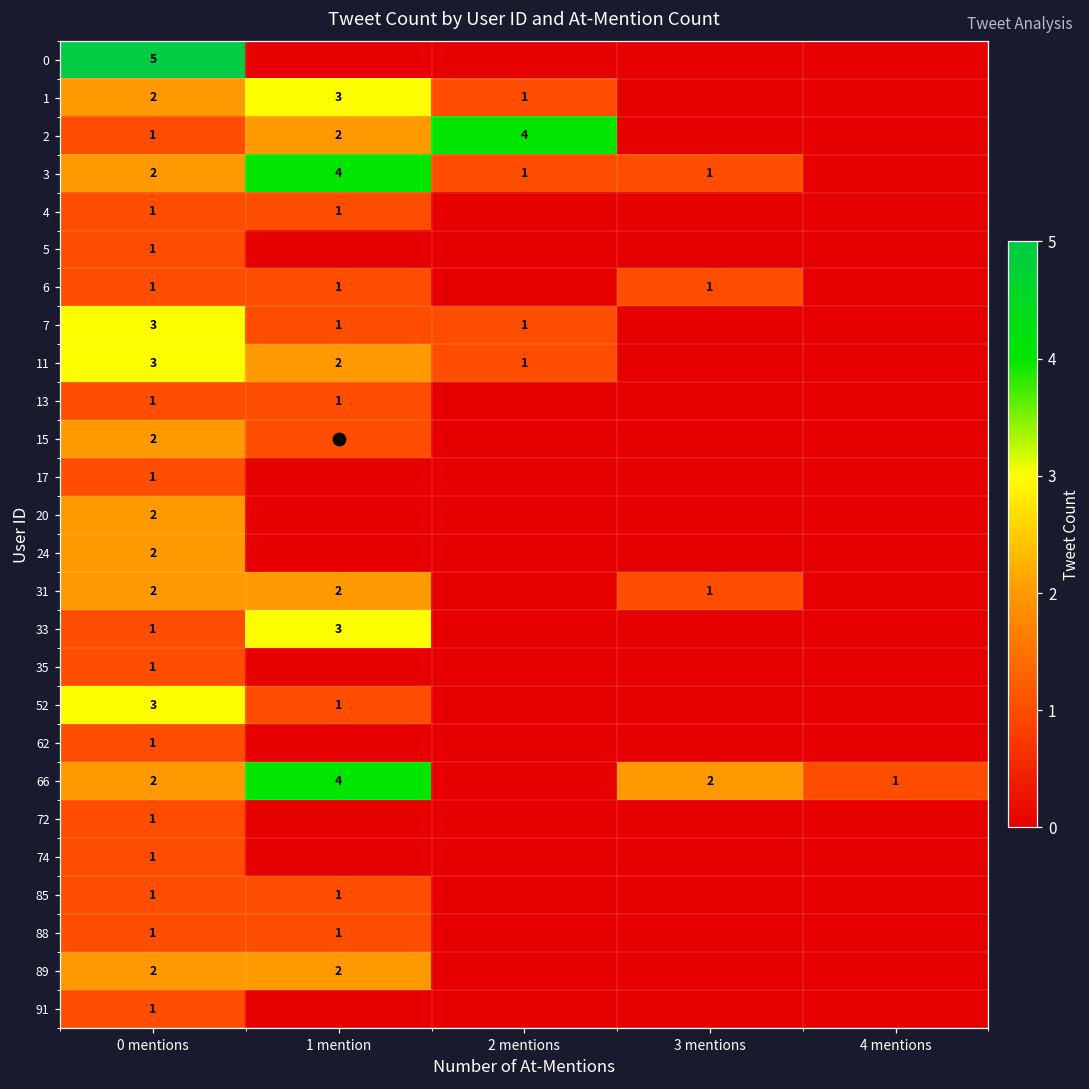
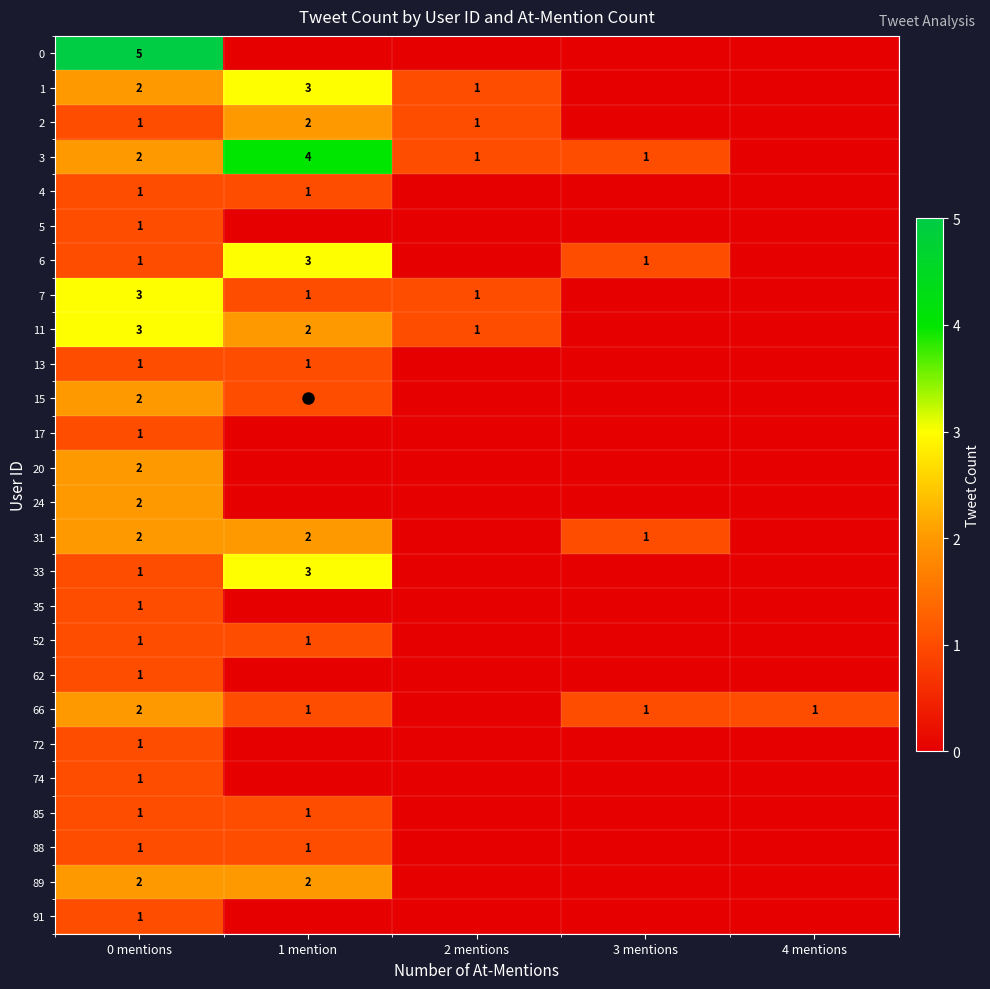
  {
    "0": {
      "0 mentions": 5
    },
    "1": {
      "0 mentions": 2,
      "1 mention": 3,
      "2 mentions": 1
    },
    "2": {
      "0 mentions": 1,
      "1 mention": 2,
-     "2 mentions": 4
+     "2 mentions": 1
    },
    "3": {
      "0 mentions": 2,
      "1 mention": 4,
      "2 mentions": 1,
      "3 mentions": 1
    },
    "4": {
      "0 mentions": 1,
      "1 mention": 1
    },
    "5": {
      "0 mentions": 1
    },
    "6": {
      "0 mentions": 1,
-     "1 mention": 1,
+     "1 mention": 3,
      "3 mentions": 1
    },
    "7": {
      "0 mentions": 3,
      "1 mention": 1,
      "2 mentions": 1
    },
    "11": {
      "0 mentions": 3,
      "1 mention": 2,
      "2 mentions": 1
    },
    "13": {
      "0 mentions": 1,
      "1 mention": 1
    },
    "15": {
      "0 mentions": 2
    },
    "17": {
      "0 mentions": 1
    },
    "20": {
      "0 mentions": 2
    },
    "24": {
      "0 mentions": 2
    },
    "31": {
      "0 mentions": 2,
      "1 mention": 2,
      "3 mentions": 1
    },
    "33": {
      "0 mentions": 1,
      "1 mention": 3
    },
    "35": {
      "0 mentions": 1
    },
    "52": {
-     "0 mentions": 3,
+     "0 mentions": 1,
      "1 mention": 1
    },
    "62": {
      "0 mentions": 1
    },
    "66": {
      "0 mentions": 2,
-     "1 mention": 4,
-     "3 mentions": 2,
+     "1 mention": 1,
+     "3 mentions": 1,
      "4 mentions": 1
    },
    "72": {
      "0 mentions": 1
    },
    "74": {
      "0 mentions": 1
    },
    "85": {
      "0 mentions": 1,
      "1 mention": 1
    },
    "88": {
      "0 mentions": 1,
      "1 mention": 1
    },
    "89": {
      "0 mentions": 2,
      "1 mention": 2
    },
    "91": {
      "0 mentions": 1
    }
  }
